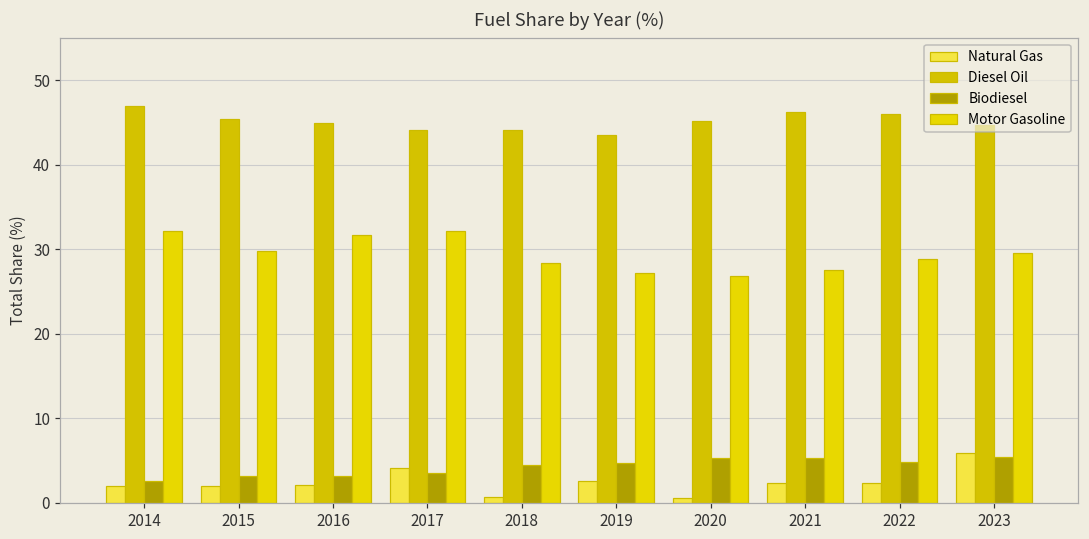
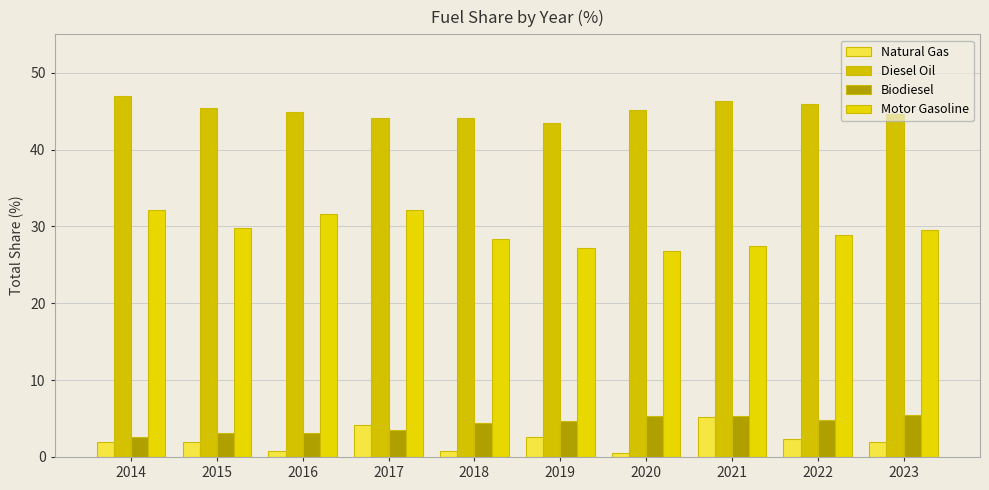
  {
    "Natural Gas": {
      "2014": 2,
      "2015": 2,
-     "2016": 2,
+     "2016": 1,
      "2017": 4,
      "2018": 1,
      "2019": 3,
      "2020": 1,
-     "2021": 2,
+     "2021": 5,
      "2022": 2,
-     "2023": 6
+     "2023": 2
    }
  }
